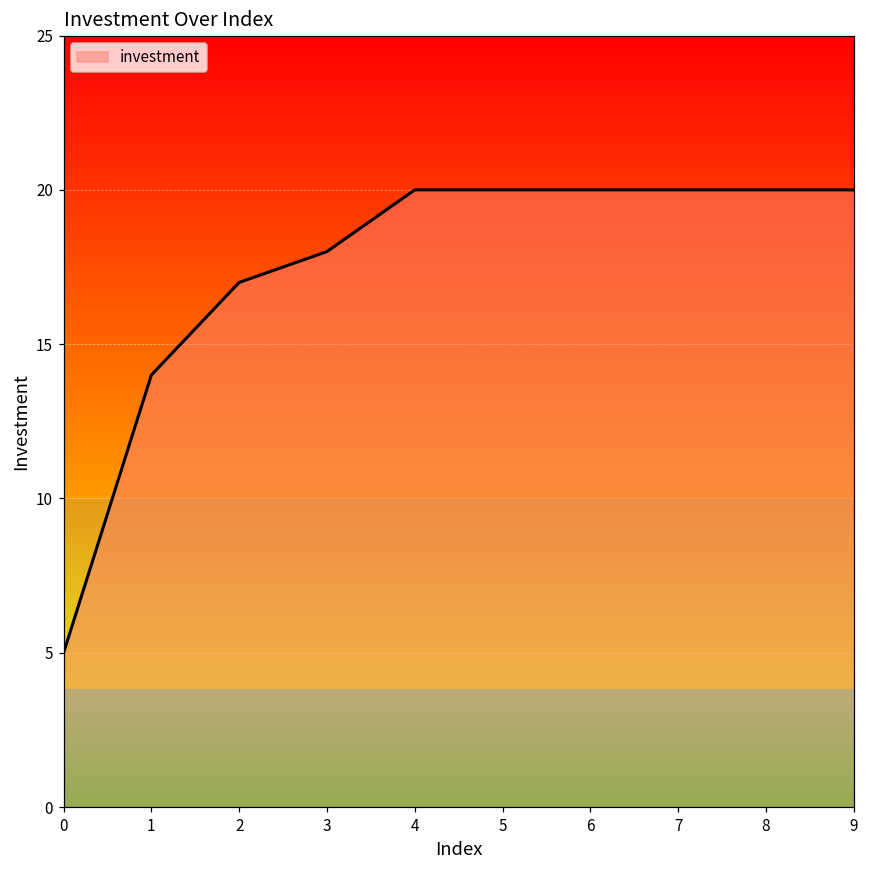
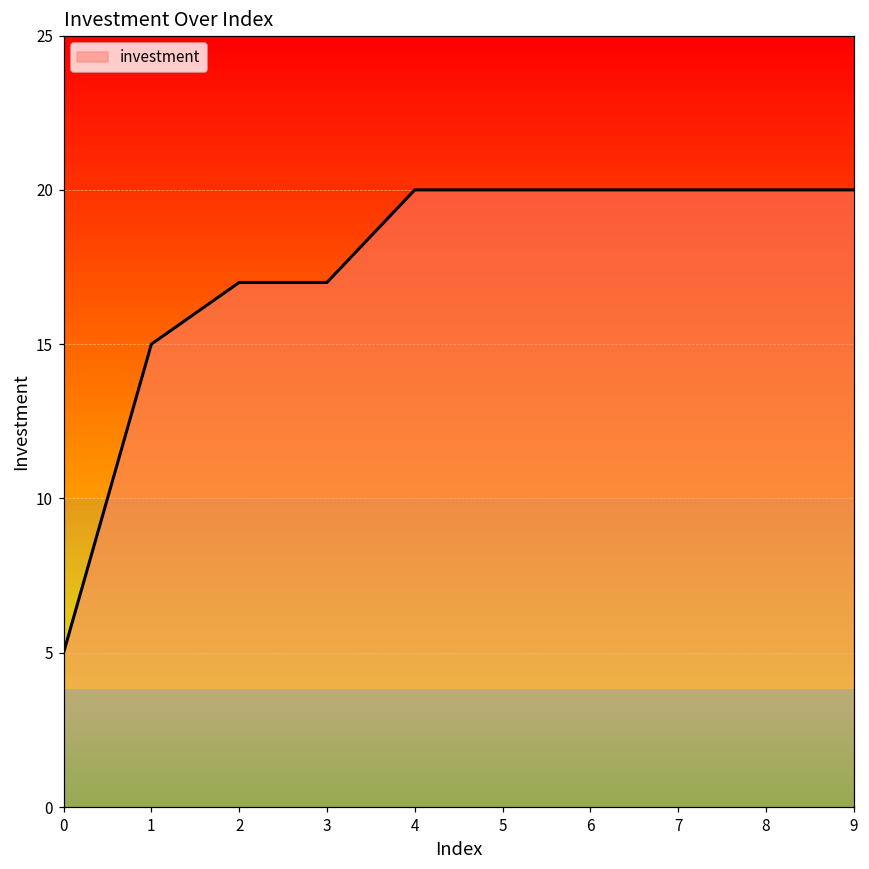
  {
    "0": 5,
-   "1": 14,
+   "1": 15,
    "2": 17,
-   "3": 18,
+   "3": 17,
    "4": 20,
    "5": 20,
    "6": 20,
    "7": 20,
    "8": 20,
    "9": 20
  }
